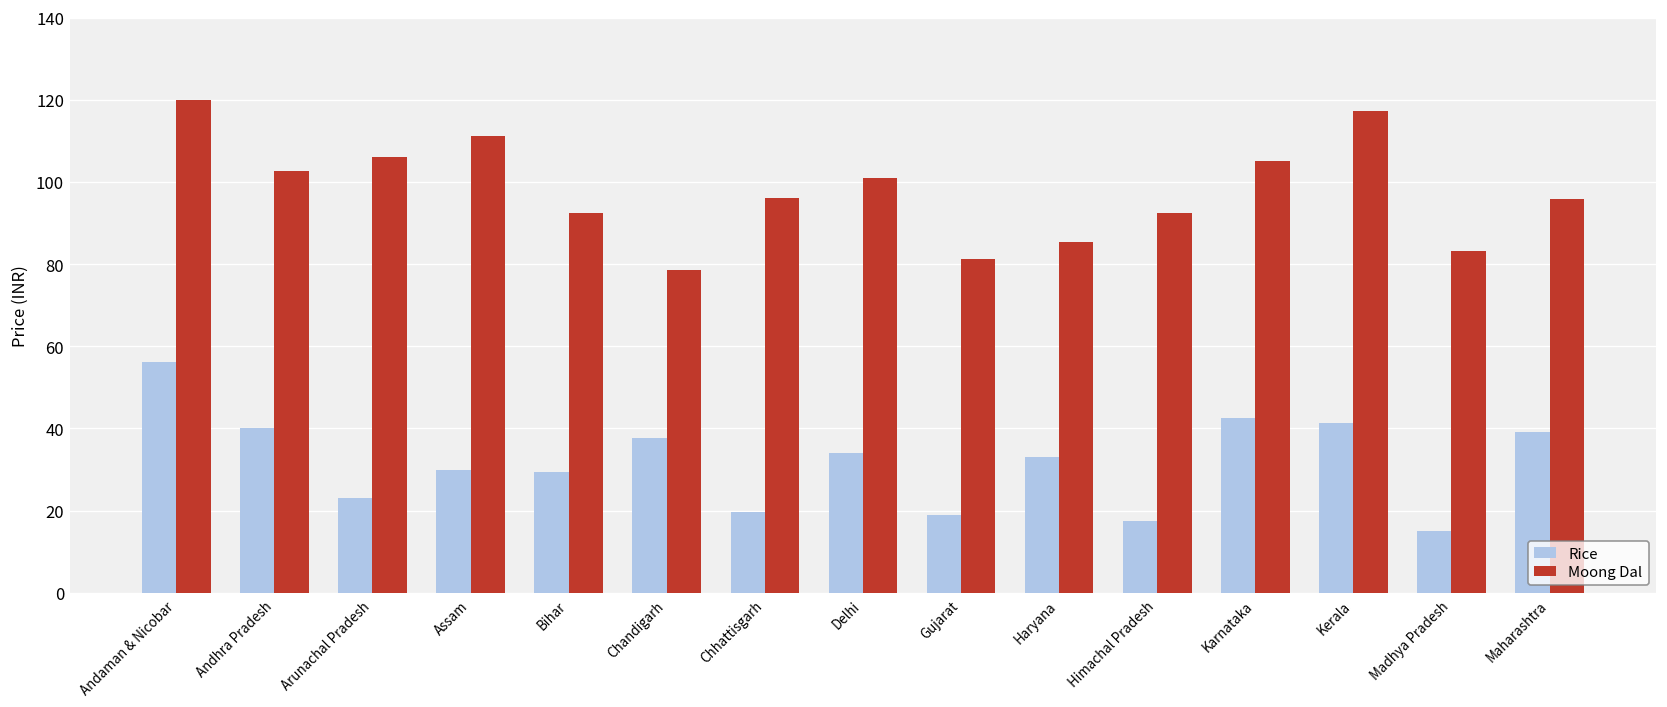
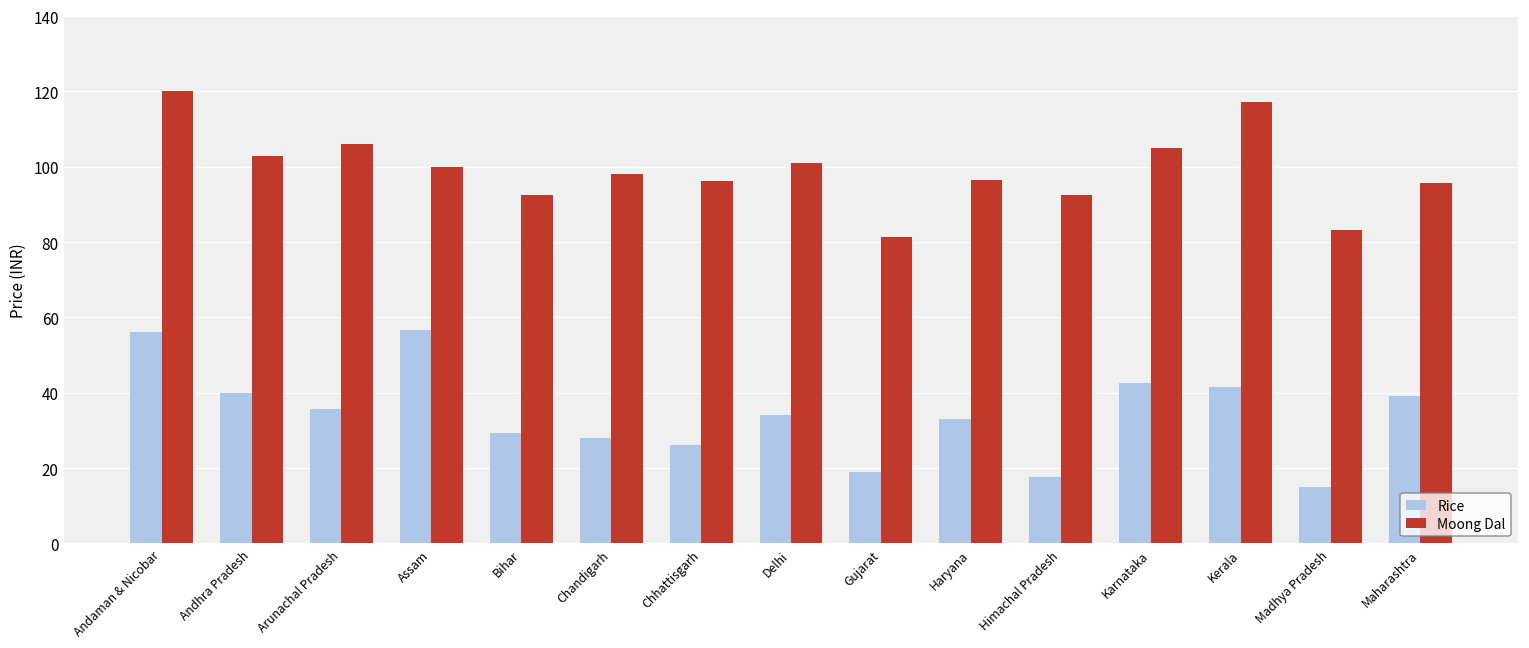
  {
    "Rice": {
      "Andaman & Nicobar": 56,
      "Andhra Pradesh": 40,
-     "Arunachal Pradesh": 23,
-     "Assam": 30,
+     "Arunachal Pradesh": 36,
+     "Assam": 57,
      "Bihar": 29,
-     "Chandigarh": 38,
-     "Chhattisgarh": 20,
+     "Chandigarh": 28,
+     "Chhattisgarh": 26,
      "Delhi": 34,
      "Gujarat": 19,
      "Haryana": 33,
      "Himachal Pradesh": 18,
      "Karnataka": 43,
      "Kerala": 41,
      "Madhya Pradesh": 15,
      "Maharashtra": 39
    },
    "Moong Dal": {
      "Andaman & Nicobar": 120,
      "Andhra Pradesh": 103,
      "Arunachal Pradesh": 106,
-     "Assam": 111,
+     "Assam": 100,
      "Bihar": 92,
-     "Chandigarh": 79,
+     "Chandigarh": 98,
      "Chhattisgarh": 96,
      "Delhi": 101,
      "Gujarat": 81,
-     "Haryana": 86,
+     "Haryana": 96,
      "Himachal Pradesh": 93,
      "Karnataka": 105,
      "Kerala": 117,
      "Madhya Pradesh": 83,
      "Maharashtra": 96
    }
  }
